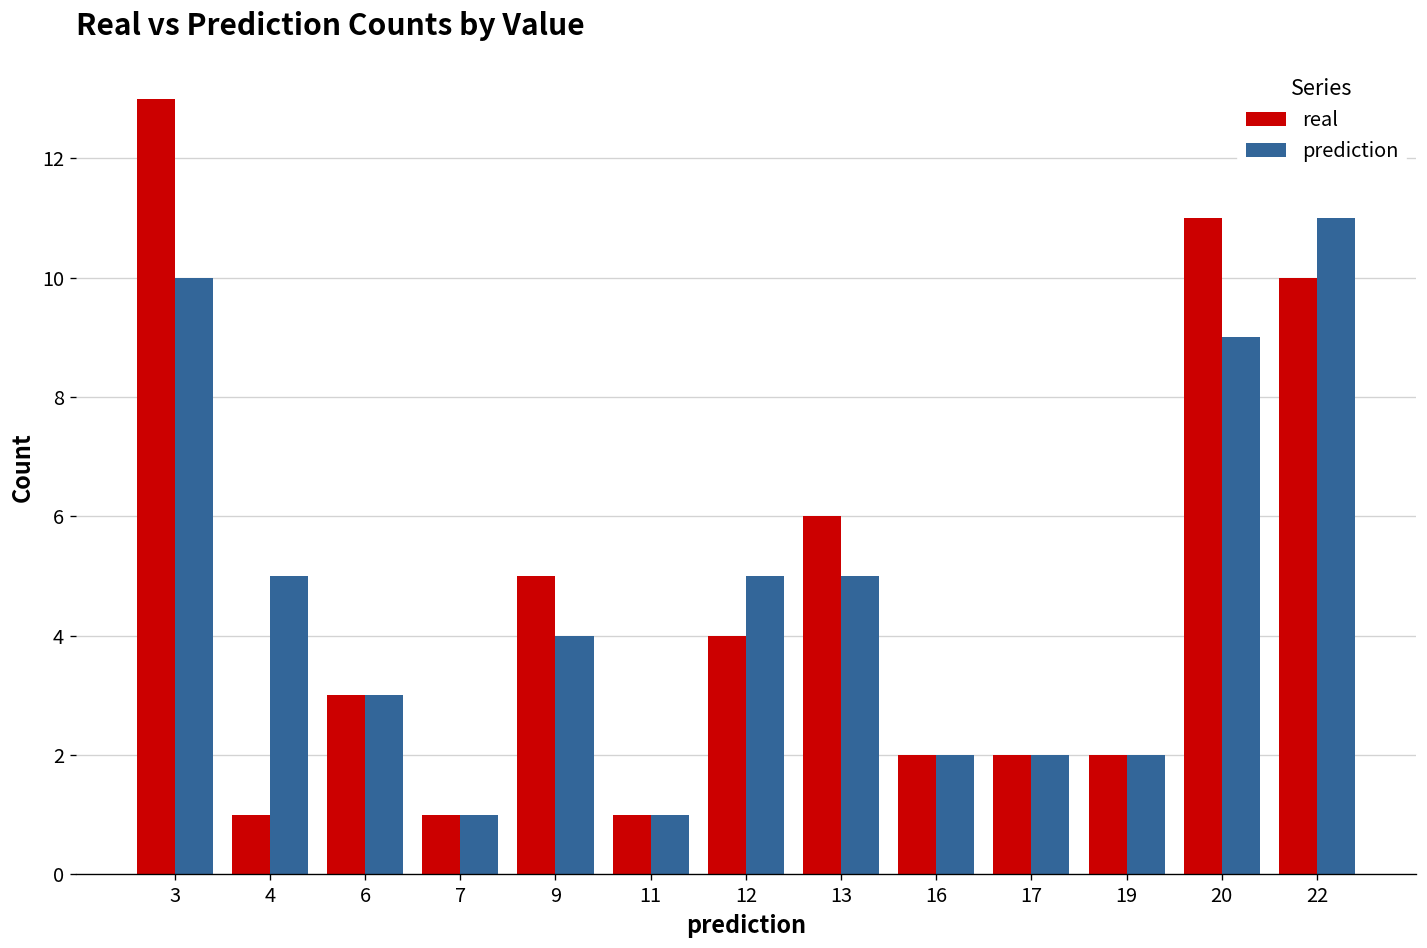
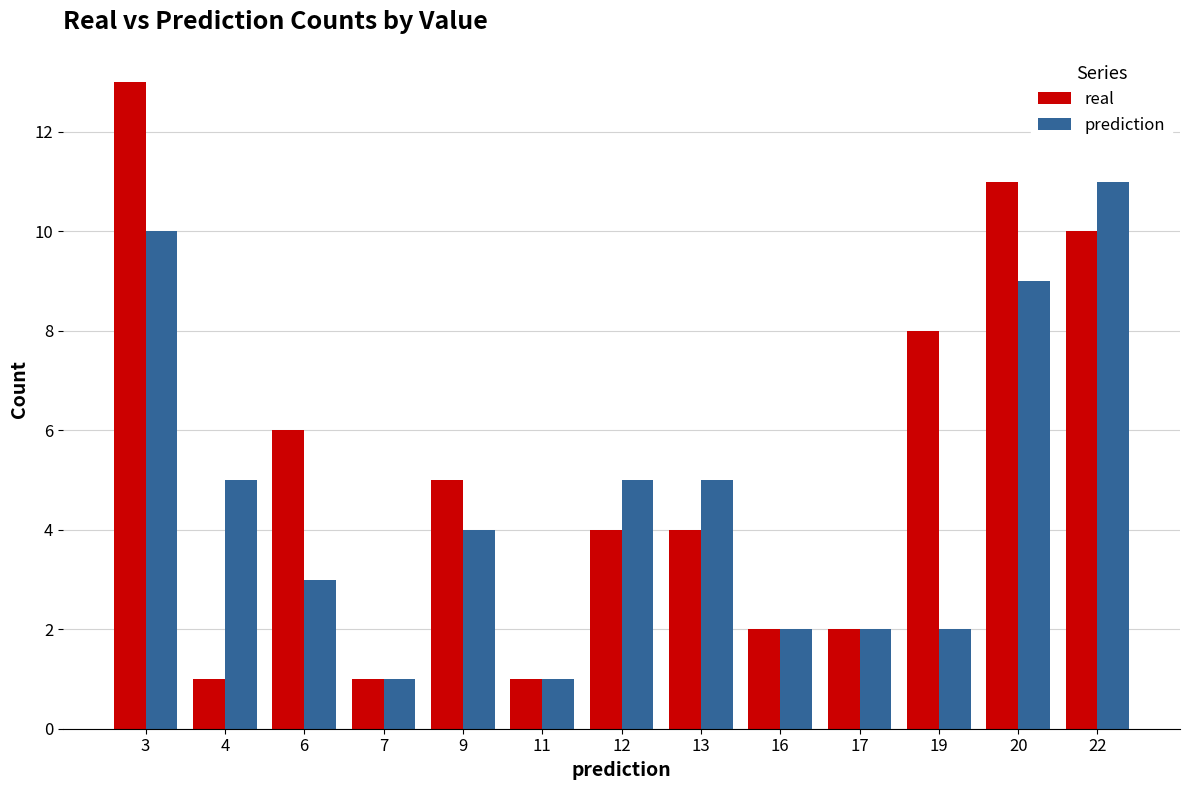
  {
    "real": {
      "3": 13,
      "4": 1,
-     "6": 3,
+     "6": 6,
      "7": 1,
      "9": 5,
      "11": 1,
      "12": 4,
-     "13": 6,
+     "13": 4,
      "16": 2,
      "17": 2,
-     "19": 2,
+     "19": 8,
      "20": 11,
      "22": 10
    },
    "prediction": {
      "3": 10,
      "4": 5,
      "6": 3,
      "7": 1,
      "9": 4,
      "11": 1,
      "12": 5,
      "13": 5,
      "16": 2,
      "17": 2,
      "19": 2,
      "20": 9,
      "22": 11
    }
  }
